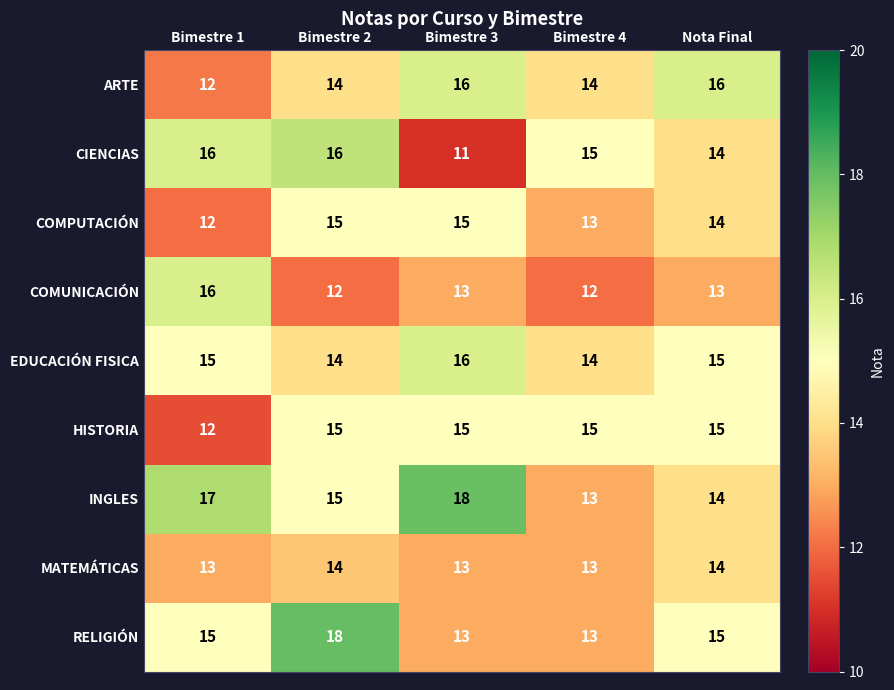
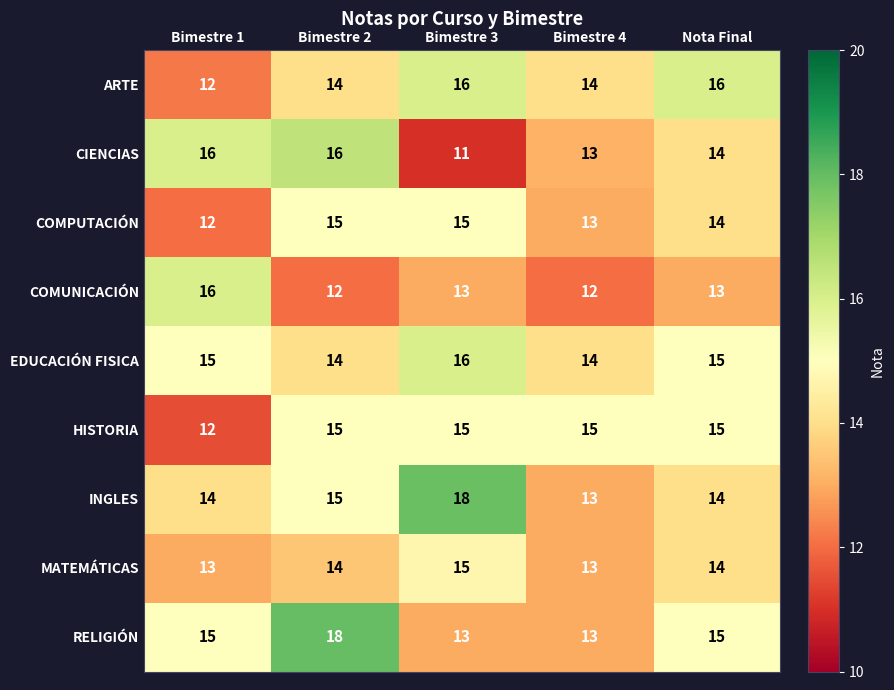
  {
    "ARTE": {
      "Bimestre 1": 12,
      "Bimestre 2": 14,
      "Bimestre 3": 16,
      "Bimestre 4": 14,
      "Nota Final": 16
    },
    "CIENCIAS": {
      "Bimestre 1": 16,
      "Bimestre 2": 16,
      "Bimestre 3": 11,
-     "Bimestre 4": 15,
+     "Bimestre 4": 13,
      "Nota Final": 14
    },
    "COMPUTACIÓN": {
      "Bimestre 1": 12,
      "Bimestre 2": 15,
      "Bimestre 3": 15,
      "Bimestre 4": 13,
      "Nota Final": 14
    },
    "COMUNICACIÓN": {
      "Bimestre 1": 16,
      "Bimestre 2": 12,
      "Bimestre 3": 13,
      "Bimestre 4": 12,
      "Nota Final": 13
    },
    "EDUCACIÓN FISICA": {
      "Bimestre 1": 15,
      "Bimestre 2": 14,
      "Bimestre 3": 16,
      "Bimestre 4": 14,
      "Nota Final": 15
    },
    "HISTORIA": {
      "Bimestre 1": 12,
      "Bimestre 2": 15,
      "Bimestre 3": 15,
      "Bimestre 4": 15,
      "Nota Final": 15
    },
    "INGLES": {
-     "Bimestre 1": 17,
+     "Bimestre 1": 14,
      "Bimestre 2": 15,
      "Bimestre 3": 18,
      "Bimestre 4": 13,
      "Nota Final": 14
    },
    "MATEMÁTICAS": {
      "Bimestre 1": 13,
      "Bimestre 2": 14,
-     "Bimestre 3": 13,
+     "Bimestre 3": 15,
      "Bimestre 4": 13,
      "Nota Final": 14
    },
    "RELIGIÓN": {
      "Bimestre 1": 15,
      "Bimestre 2": 18,
      "Bimestre 3": 13,
      "Bimestre 4": 13,
      "Nota Final": 15
    }
  }
